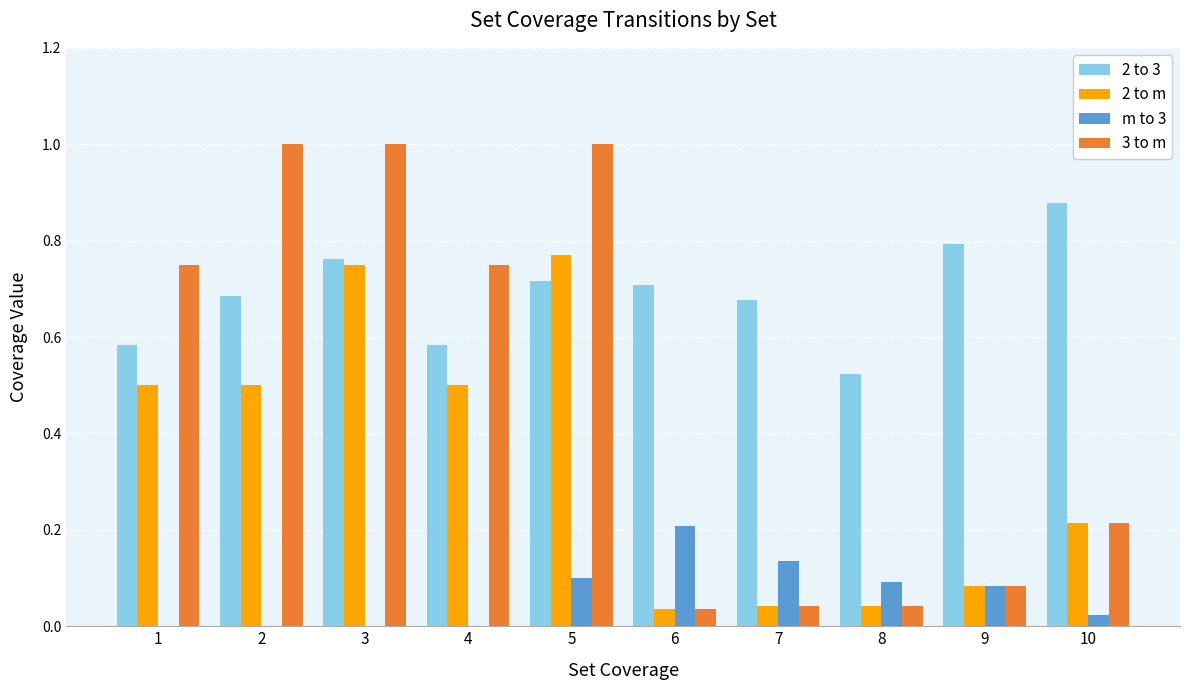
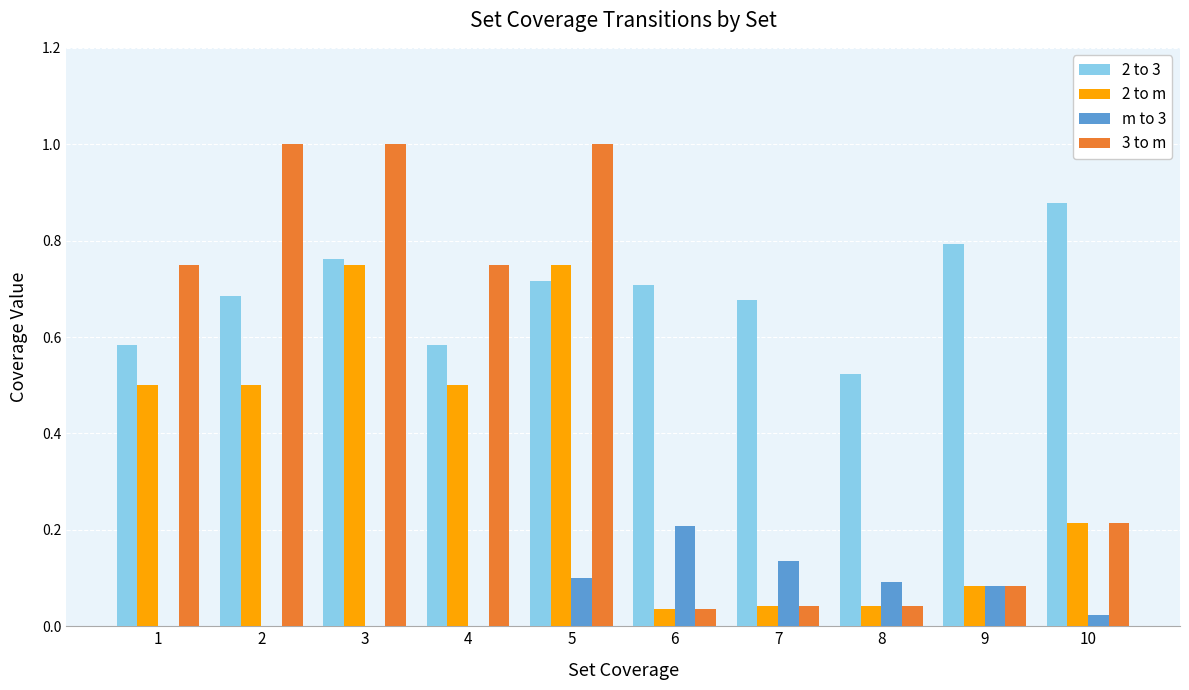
  {
    "2 to 3": {
      "1": 0.58,
      "2": 0.69,
      "3": 0.76,
      "4": 0.58,
      "5": 0.72,
      "6": 0.71,
      "7": 0.68,
      "8": 0.52,
      "9": 0.79,
      "10": 0.88
    },
    "2 to m": {
      "1": 0.50,
      "2": 0.50,
      "3": 0.75,
      "4": 0.50,
-     "5": 0.77,
+     "5": 0.75,
      "6": 0.04,
      "7": 0.04,
      "8": 0.04,
      "9": 0.08,
      "10": 0.21
    },
    "m to 3": {
      "1": 0.00,
      "2": 0.00,
      "3": 0.00,
      "4": 0.00,
      "5": 0.10,
      "6": 0.21,
      "7": 0.14,
      "8": 0.09,
      "9": 0.08,
      "10": 0.02
    },
    "3 to m": {
      "1": 0.75,
      "2": 1.00,
      "3": 1.00,
      "4": 0.75,
      "5": 1.00,
      "6": 0.04,
      "7": 0.04,
      "8": 0.04,
      "9": 0.08,
      "10": 0.21
    }
  }
